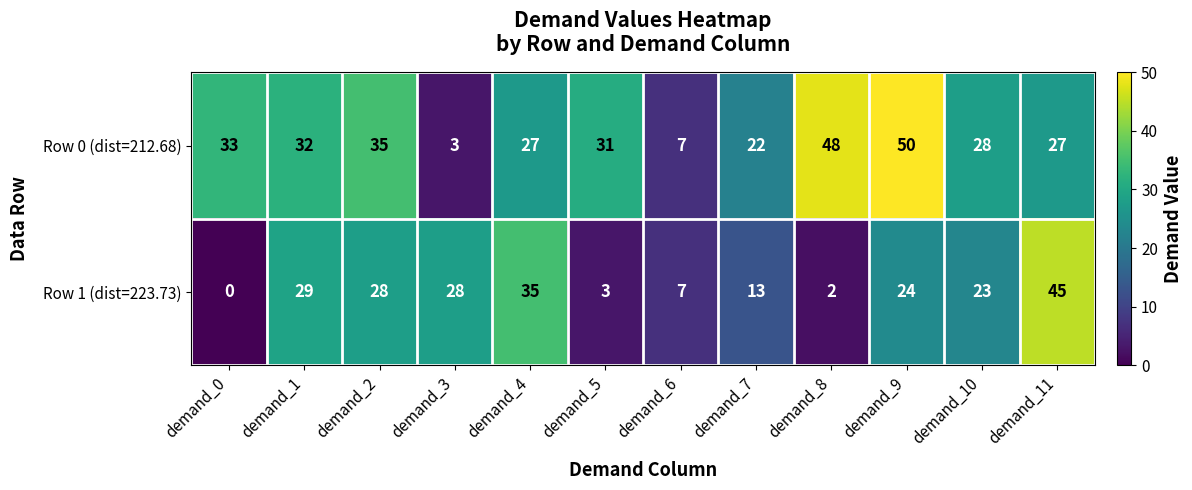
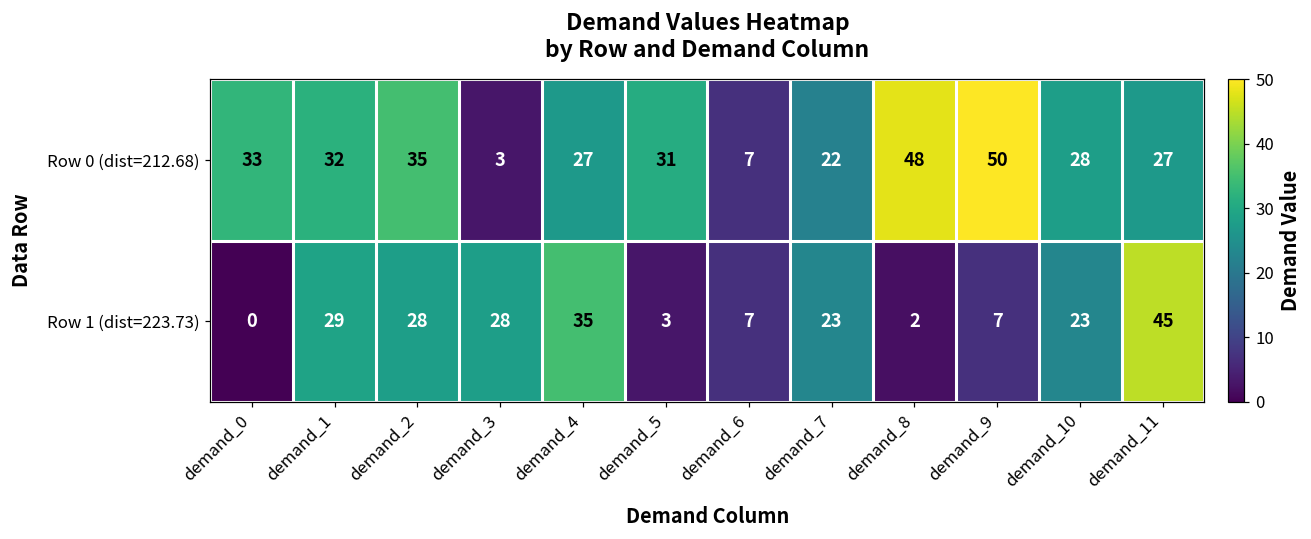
  {
    "Row 0 (dist=212.68)": {
      "demand_0": 33,
      "demand_1": 32,
      "demand_2": 35,
      "demand_3": 3,
      "demand_4": 27,
      "demand_5": 31,
      "demand_6": 7,
      "demand_7": 22,
      "demand_8": 48,
      "demand_9": 50,
      "demand_10": 28,
      "demand_11": 27
    },
    "Row 1 (dist=223.73)": {
      "demand_0": 0,
      "demand_1": 29,
      "demand_2": 28,
      "demand_3": 28,
      "demand_4": 35,
      "demand_5": 3,
      "demand_6": 7,
-     "demand_7": 13,
+     "demand_7": 23,
      "demand_8": 2,
-     "demand_9": 24,
+     "demand_9": 7,
      "demand_10": 23,
      "demand_11": 45
    }
  }
